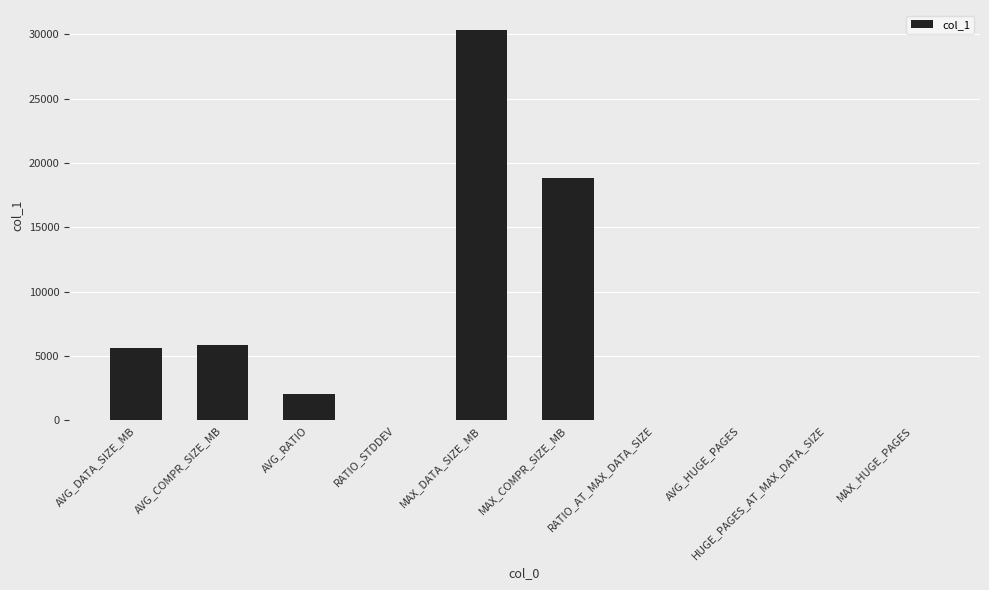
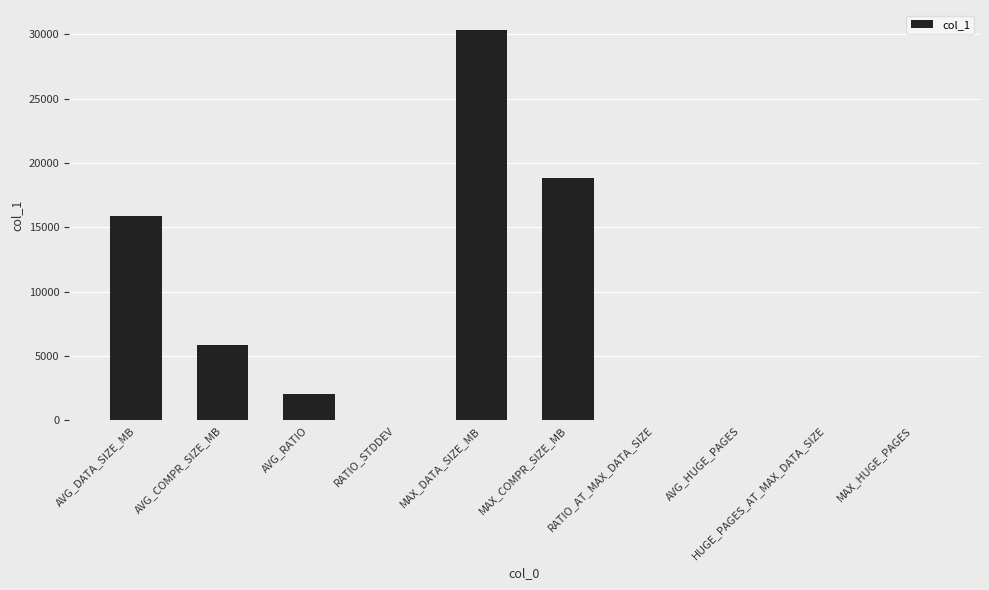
  {
-   "AVG_DATA_SIZE_MB": 5600,
+   "AVG_DATA_SIZE_MB": 15900,
    "AVG_COMPR_SIZE_MB": 5900,
    "AVG_RATIO": 2000,
    "MAX_DATA_SIZE_MB": 30400,
    "MAX_COMPR_SIZE_MB": 18800,
    "AVG_HUGE_PAGES": 0,
    "HUGE_PAGES_AT_MAX_DATA_SIZE": 0,
    "MAX_HUGE_PAGES": 0
  }
